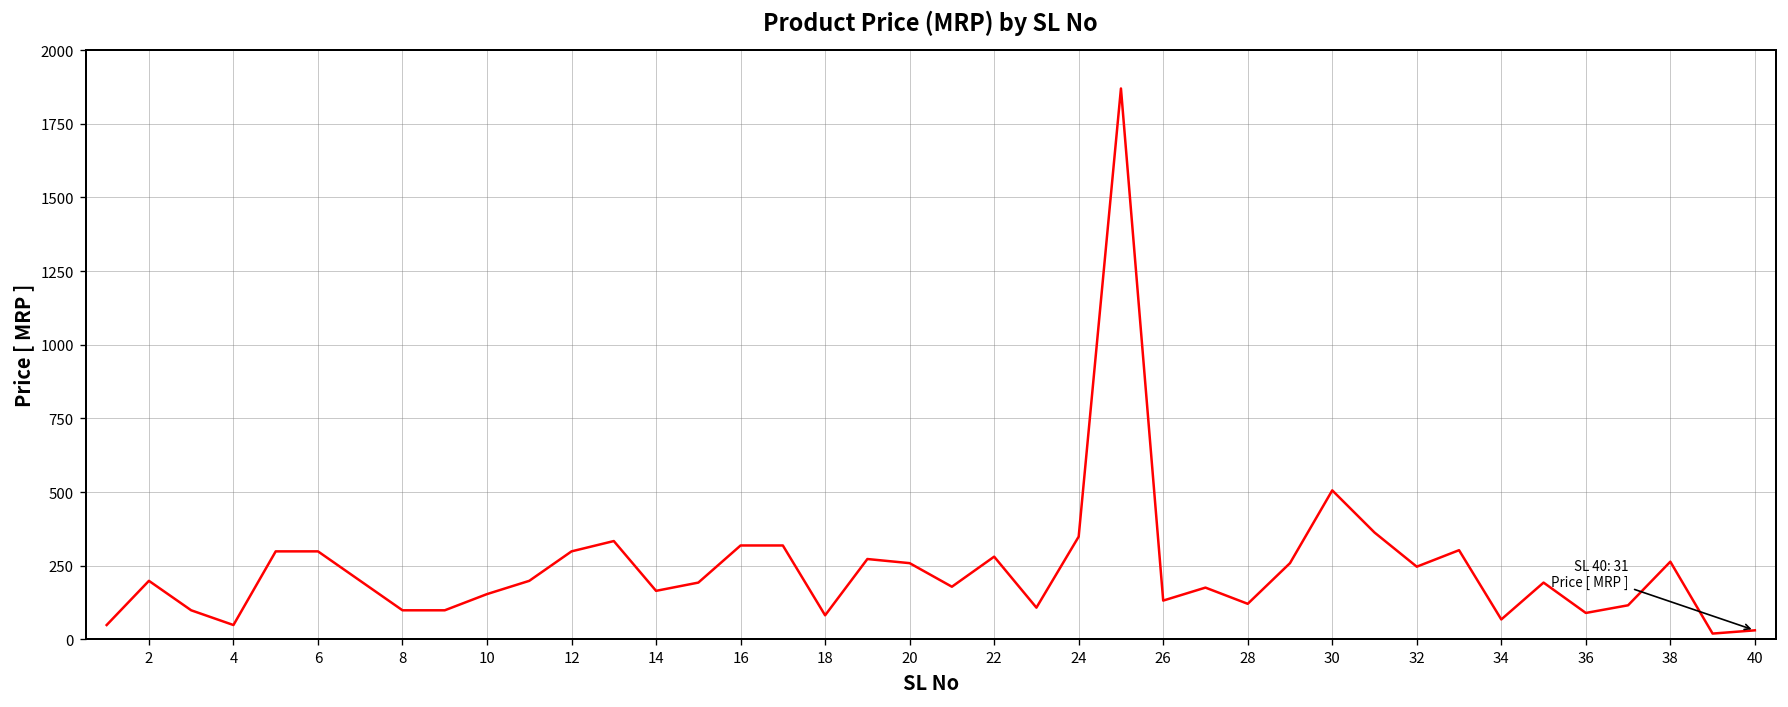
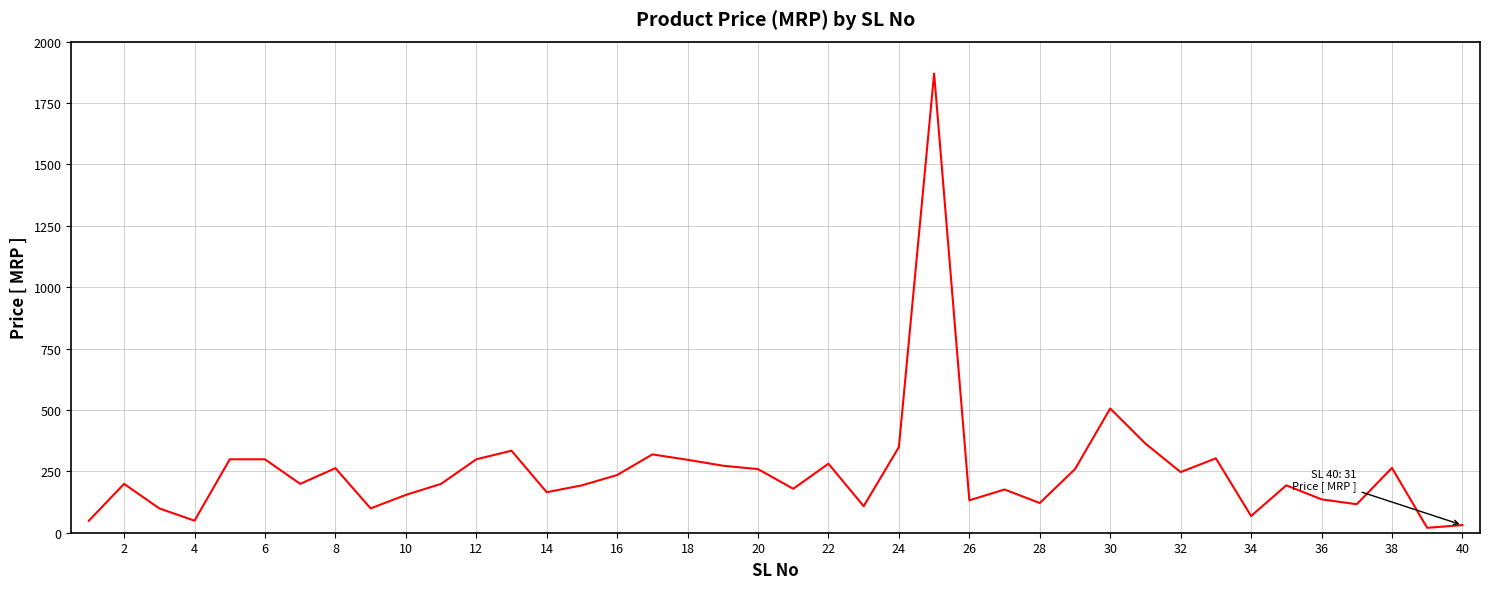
  {
    "2": 200,
    "4": 50,
    "6": 300,
-   "8": 100,
+   "8": 260,
    "10": 150,
    "12": 300,
    "14": 170,
-   "16": 320,
-   "18": 80,
+   "16": 240,
+   "18": 300,
    "20": 260,
    "22": 280,
    "24": 350,
    "26": 130,
    "28": 120,
    "30": 510,
    "32": 250,
    "34": 70,
-   "36": 90,
+   "36": 140,
    "38": 260,
    "40": 30
  }
